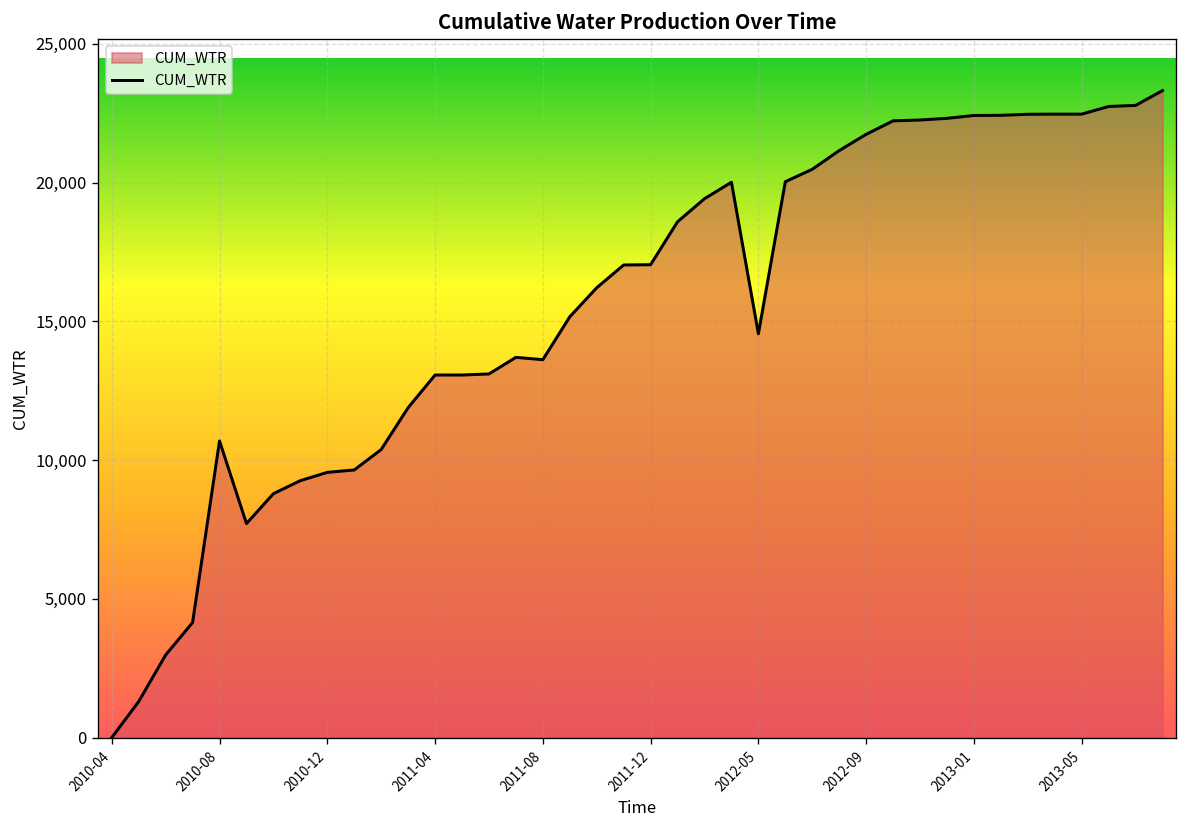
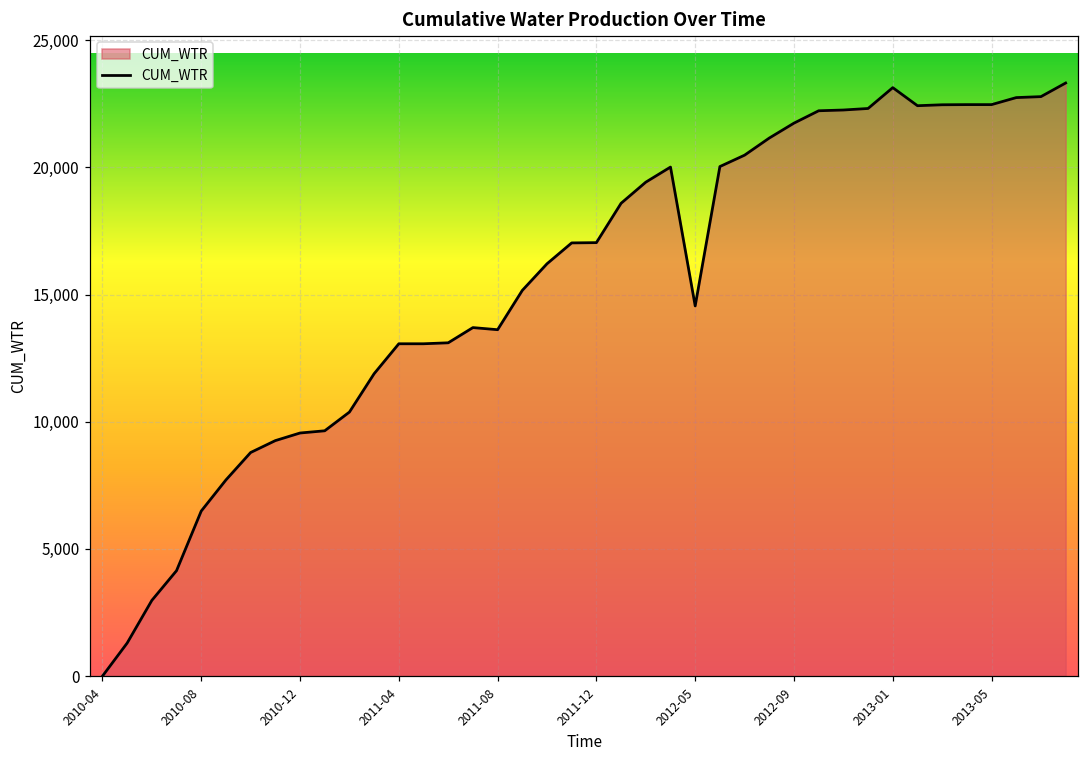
  {
    "2010-04": "0",
-   "2010-08": "10,700",
+   "2010-08": "6,500",
    "2010-12": "9,600",
    "2011-04": "13,100",
    "2011-08": "13,600",
    "2011-12": "17,000",
    "2012-05": "14,600",
    "2012-09": "21,700",
-   "2013-01": "22,400",
+   "2013-01": "23,100",
    "2013-05": "22,500"
  }
